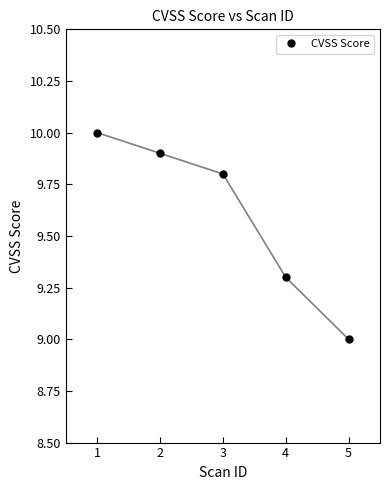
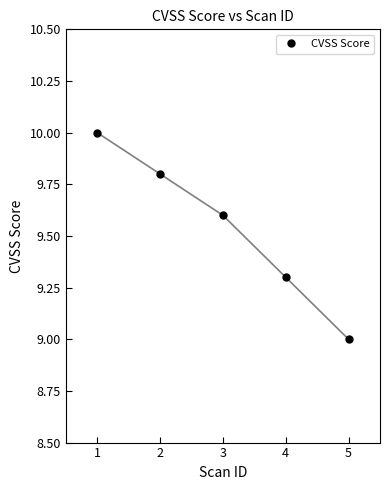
  {
    "1": 10.0,
-   "2": 9.9,
-   "3": 9.8,
+   "2": 9.8,
+   "3": 9.6,
    "4": 9.3,
    "5": 9.0
  }
